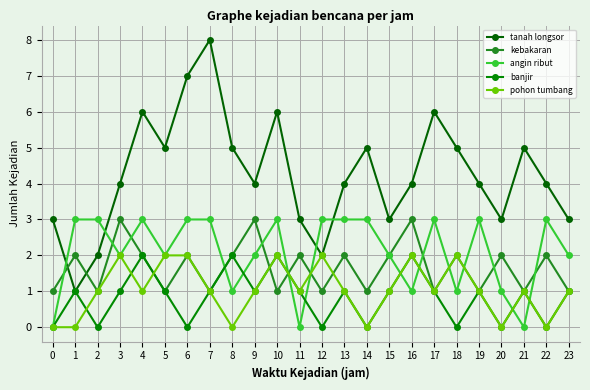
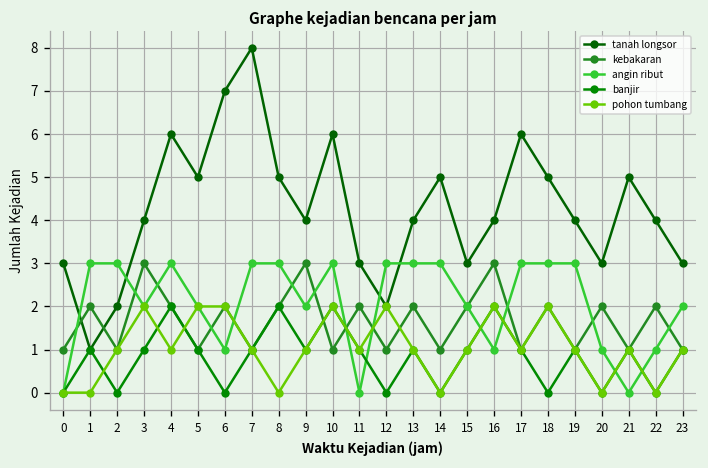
  {
    "angin ribut": {
      "1": 3,
      "2": 3,
      "4": 3,
-     "6": 3,
+     "6": 1,
      "7": 3,
-     "8": 1,
+     "8": 3,
      "9": 2,
      "10": 3,
      "11": 0,
      "12": 3,
      "13": 3,
      "14": 3,
      "16": 1,
      "17": 3,
-     "18": 1,
+     "18": 3,
      "19": 3,
      "20": 1,
      "21": 0,
-     "22": 3,
+     "22": 1,
      "23": 2
    },
    "pohon tumbang": {
      "1": 0,
      "4": 1,
      "8": 0
    }
  }
